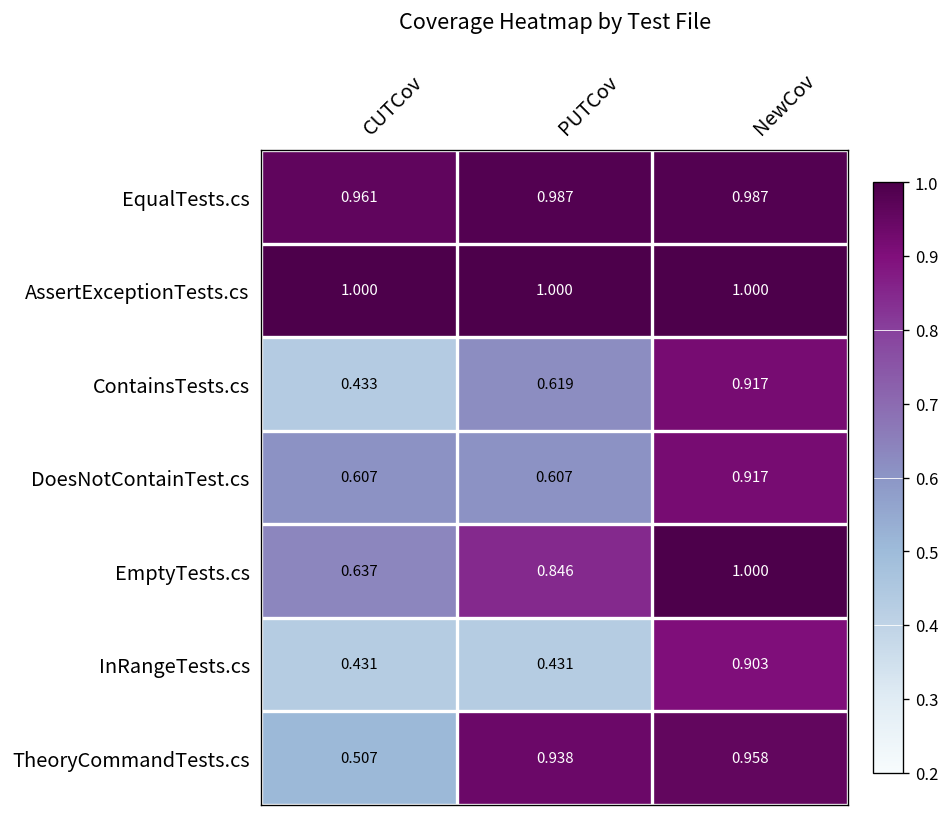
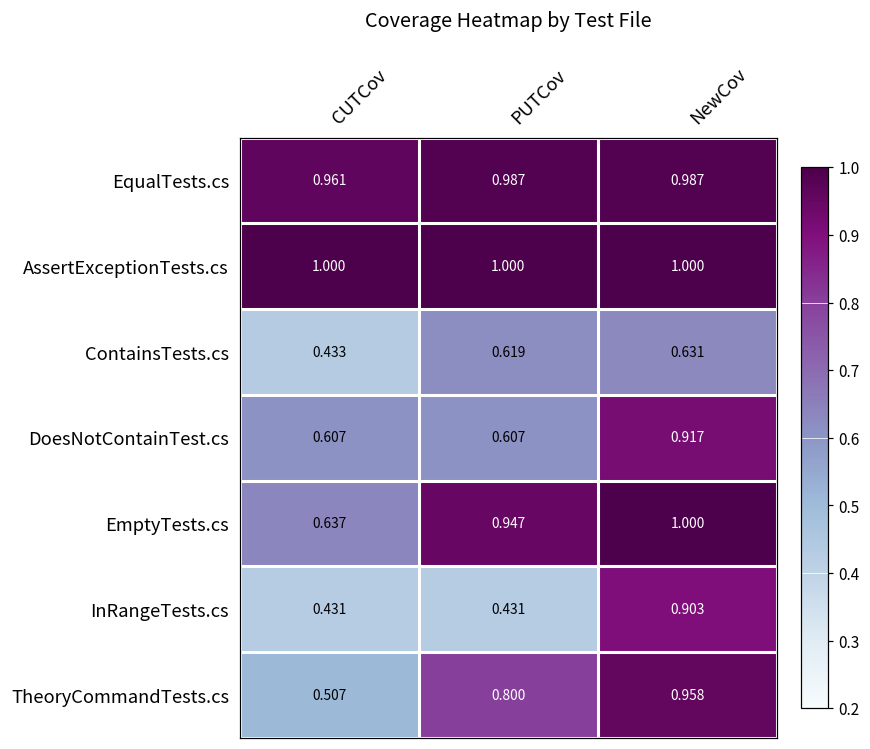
  {
    "EqualTests.cs": {
      "CUTCov": 0.961,
      "PUTCov": 0.987,
      "NewCov": 0.987
    },
    "AssertExceptionTests.cs": {
      "CUTCov": 1.000,
      "PUTCov": 1.000,
      "NewCov": 1.000
    },
    "ContainsTests.cs": {
      "CUTCov": 0.433,
      "PUTCov": 0.619,
-     "NewCov": 0.917
+     "NewCov": 0.631
    },
    "DoesNotContainTest.cs": {
      "CUTCov": 0.607,
      "PUTCov": 0.607,
      "NewCov": 0.917
    },
    "EmptyTests.cs": {
      "CUTCov": 0.637,
-     "PUTCov": 0.846,
+     "PUTCov": 0.947,
      "NewCov": 1.000
    },
    "InRangeTests.cs": {
      "CUTCov": 0.431,
      "PUTCov": 0.431,
      "NewCov": 0.903
    },
    "TheoryCommandTests.cs": {
      "CUTCov": 0.507,
-     "PUTCov": 0.938,
+     "PUTCov": 0.800,
      "NewCov": 0.958
    }
  }
